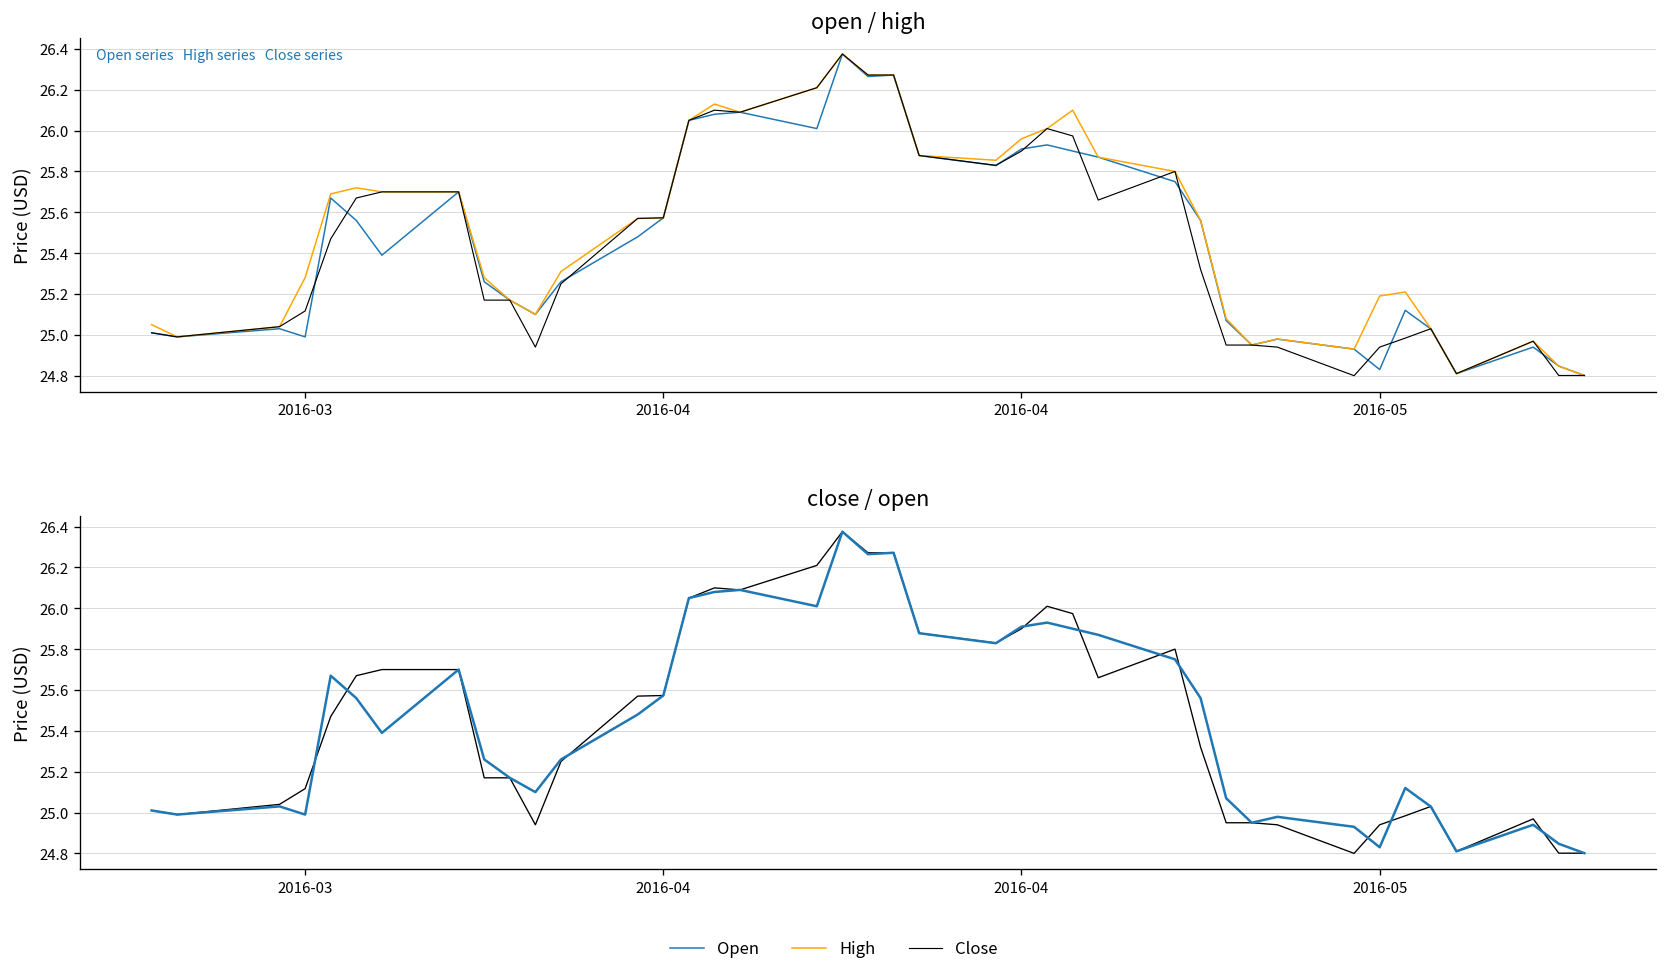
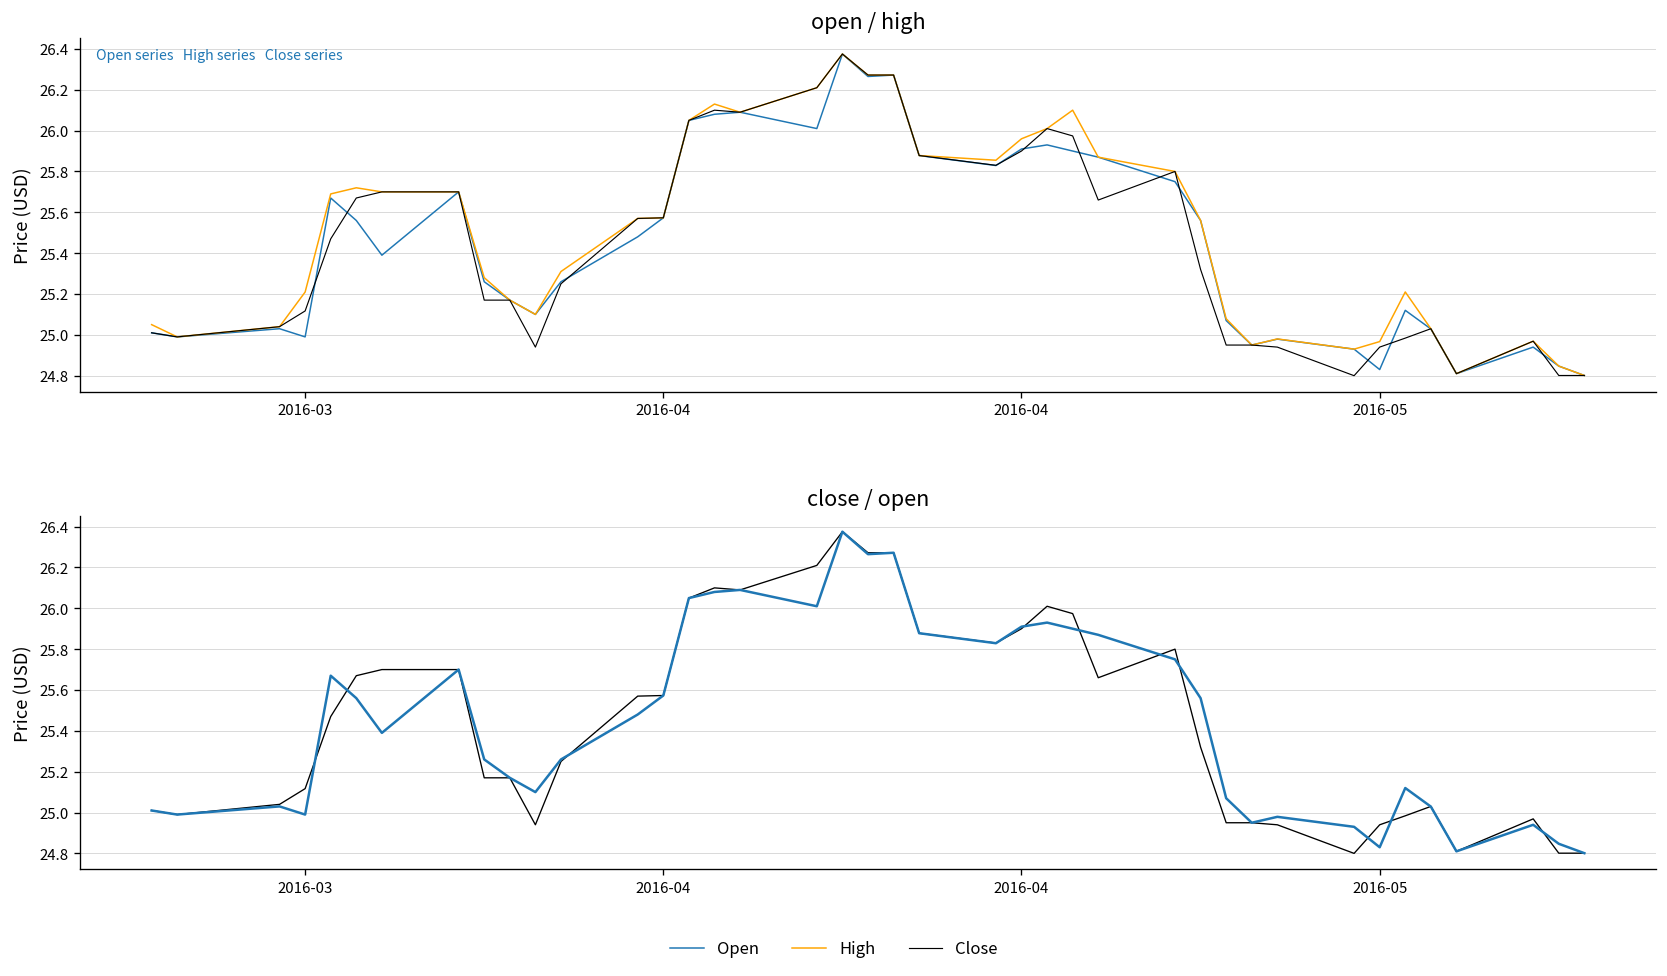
  {
    "open / high": {
      "Open": {
        "2016-03": 24.99,
        "2016-05": 24.83
      },
      "High": {
-       "2016-03": 25.28,
-       "2016-05": 25.19
+       "2016-03": 25.21,
+       "2016-05": 24.97
      },
      "Close": {
        "2016-03": 25.12,
        "2016-05": 24.94
      }
    },
    "close / open": {
      "Close": {
        "2016-03": 25.12,
        "2016-05": 24.94
      },
      "Open": {
        "2016-03": 24.99,
        "2016-05": 24.83
      }
    }
  }
